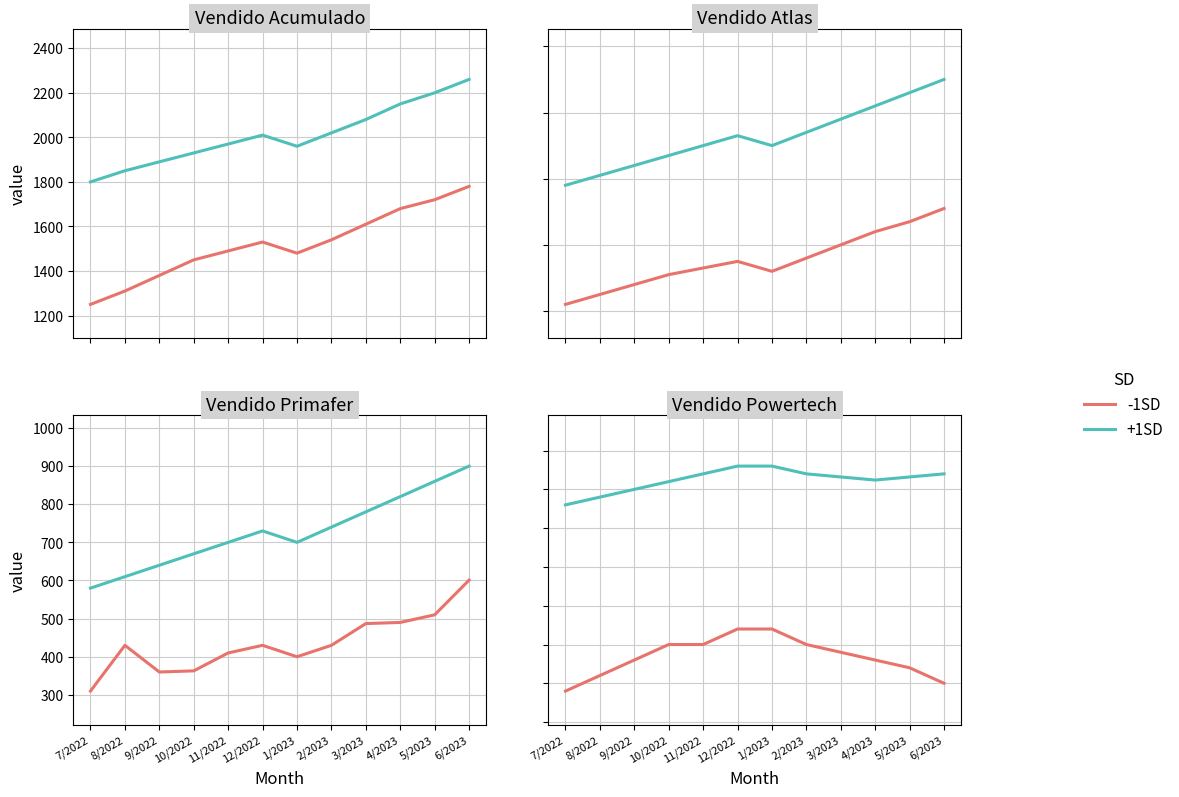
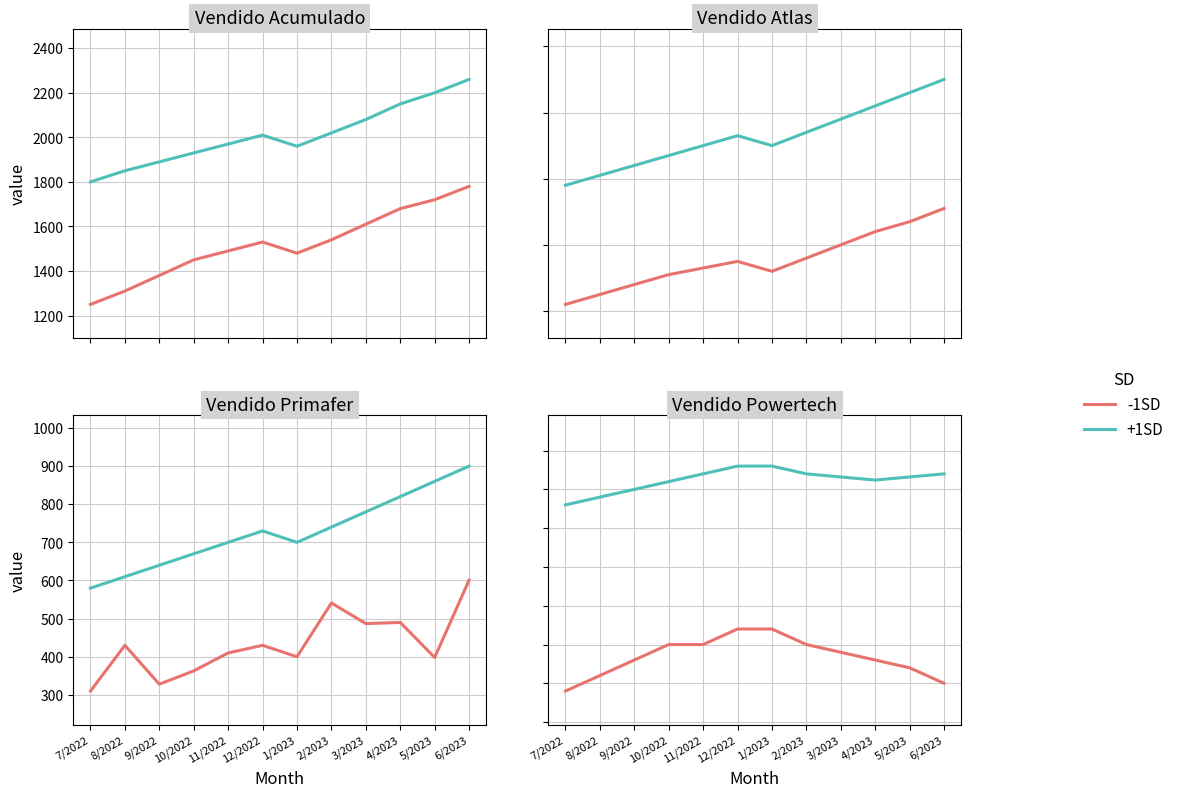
  {
    "Vendido Primafer": {
      "-1SD": {
        "7/2022": 310,
        "8/2022": 430,
-       "9/2022": 360,
+       "9/2022": 330,
        "10/2022": 360,
        "11/2022": 410,
        "12/2022": 430,
        "1/2023": 400,
-       "2/2023": 430,
+       "2/2023": 540,
        "3/2023": 490,
        "4/2023": 490,
-       "5/2023": 510,
+       "5/2023": 400,
        "6/2023": 600
      },
      "+1SD": {
        "7/2022": 580,
        "8/2022": 610,
        "9/2022": 640,
        "10/2022": 670,
        "11/2022": 700,
        "12/2022": 730,
        "1/2023": 700,
        "2/2023": 740,
        "3/2023": 780,
        "4/2023": 820,
        "5/2023": 860,
        "6/2023": 900
      }
    }
  }
